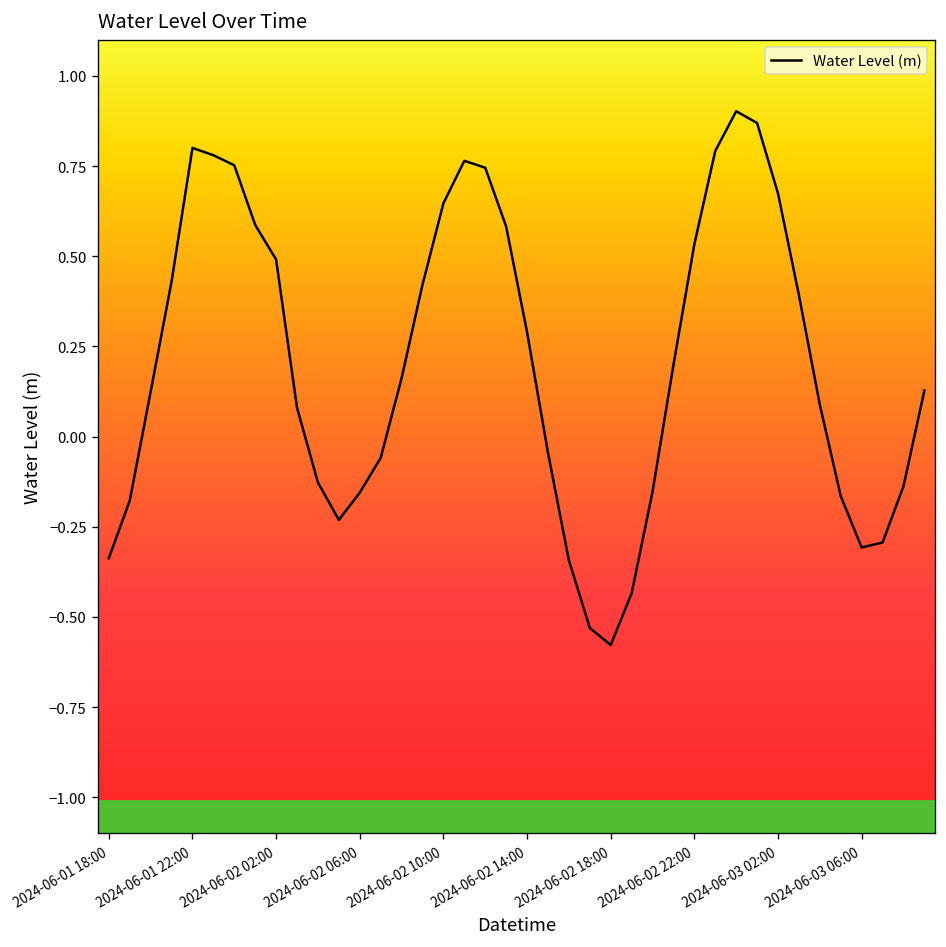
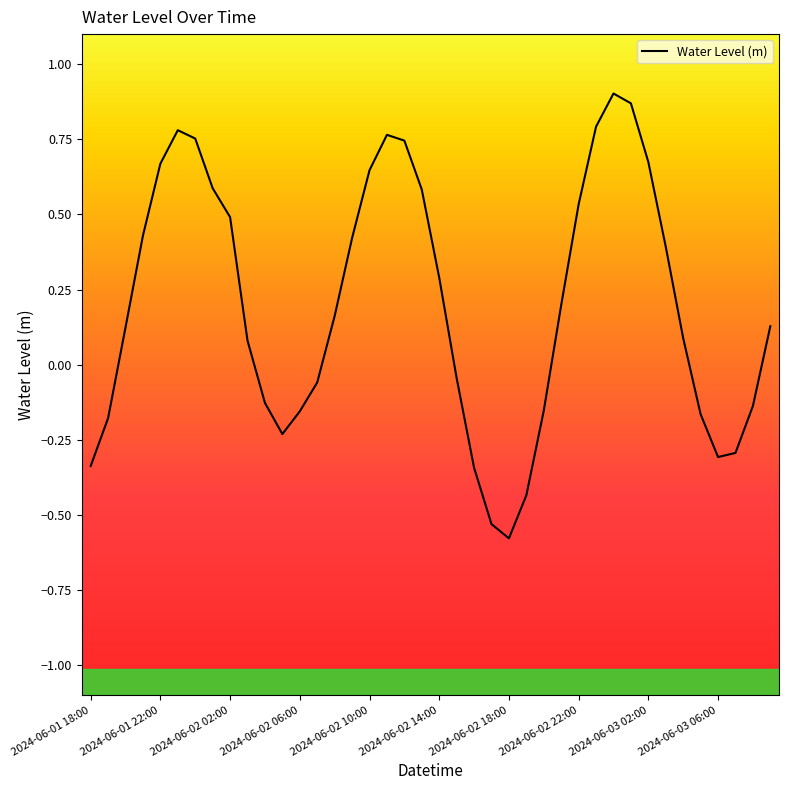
  {
    "2024-06-01 18:00": -0.34,
-   "2024-06-01 22:00": 0.80,
+   "2024-06-01 22:00": 0.67,
    "2024-06-02 02:00": 0.49,
    "2024-06-02 06:00": -0.16,
    "2024-06-02 10:00": 0.65,
    "2024-06-02 14:00": 0.29,
    "2024-06-02 18:00": -0.58,
    "2024-06-02 22:00": 0.53,
    "2024-06-03 02:00": 0.67,
    "2024-06-03 06:00": -0.31
  }
